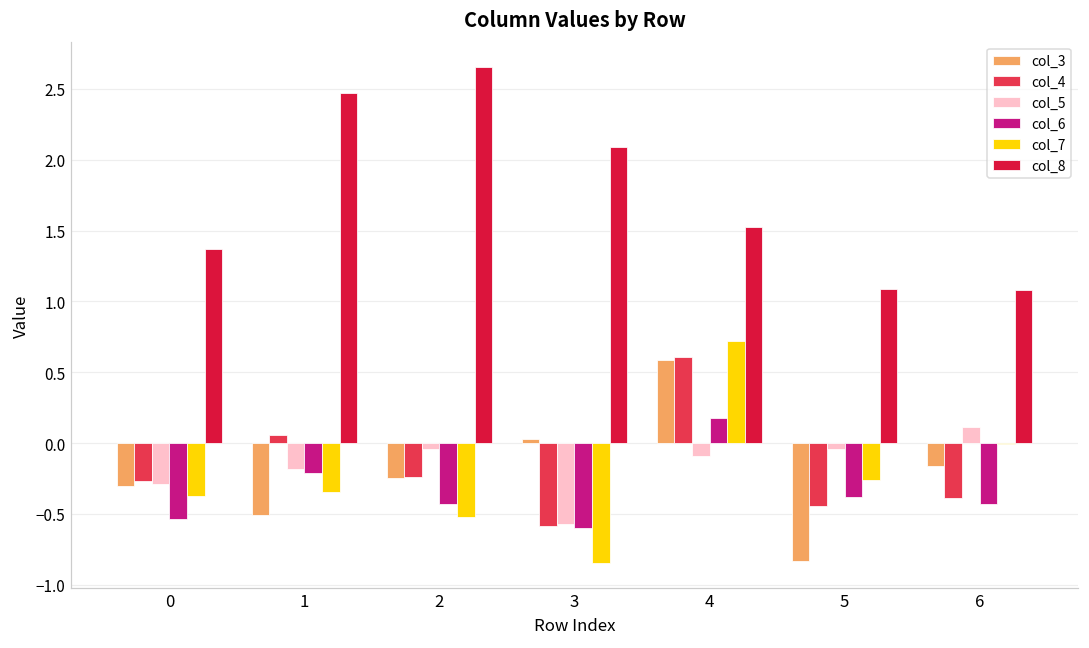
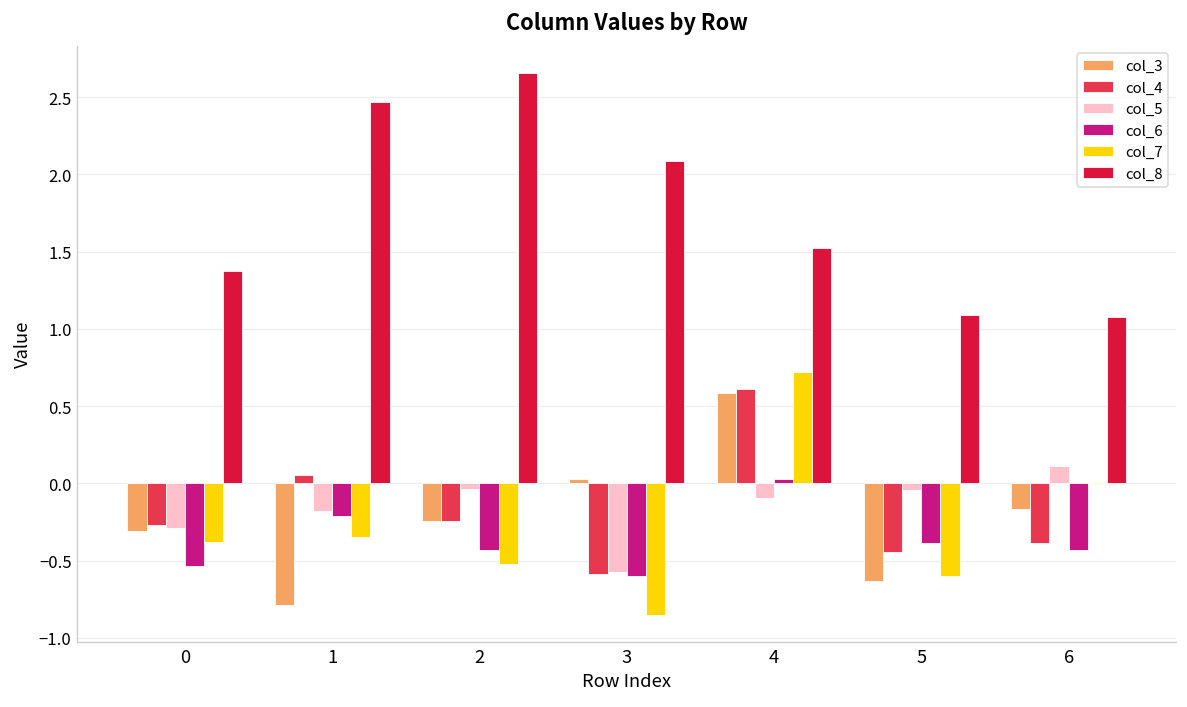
  {
    "col_3": {
      "0": -0.31,
-     "1": -0.51,
+     "1": -0.79,
      "2": -0.25,
      "3": 0.03,
      "4": 0.58,
-     "5": -0.83,
+     "5": -0.63,
      "6": -0.17
    },
    "col_5": {
      "0": -0.29,
      "1": -0.18,
      "2": -0.04,
      "3": -0.57,
      "4": -0.09,
      "5": -0.04,
      "6": 0.12
    },
    "col_6": {
      "0": -0.53,
      "1": -0.21,
      "2": -0.43,
      "3": -0.60,
-     "4": 0.17,
+     "4": 0.03,
      "5": -0.38,
      "6": -0.43
    },
    "col_7": {
      "0": -0.38,
      "1": -0.34,
      "2": -0.52,
      "3": -0.85,
      "4": 0.72,
-     "5": -0.26
+     "5": -0.60
    }
  }
